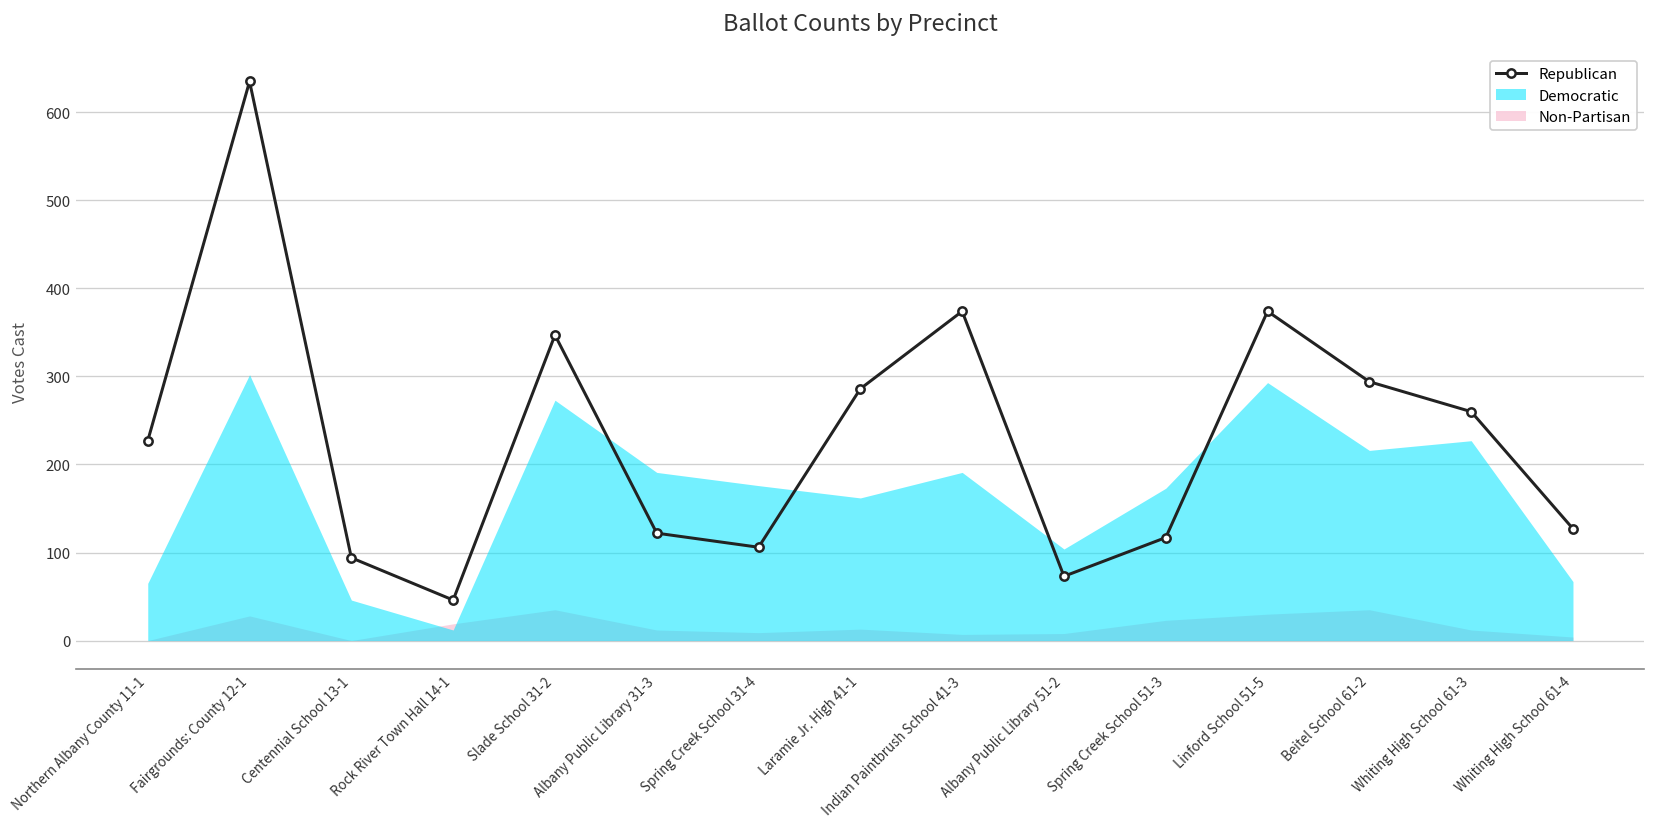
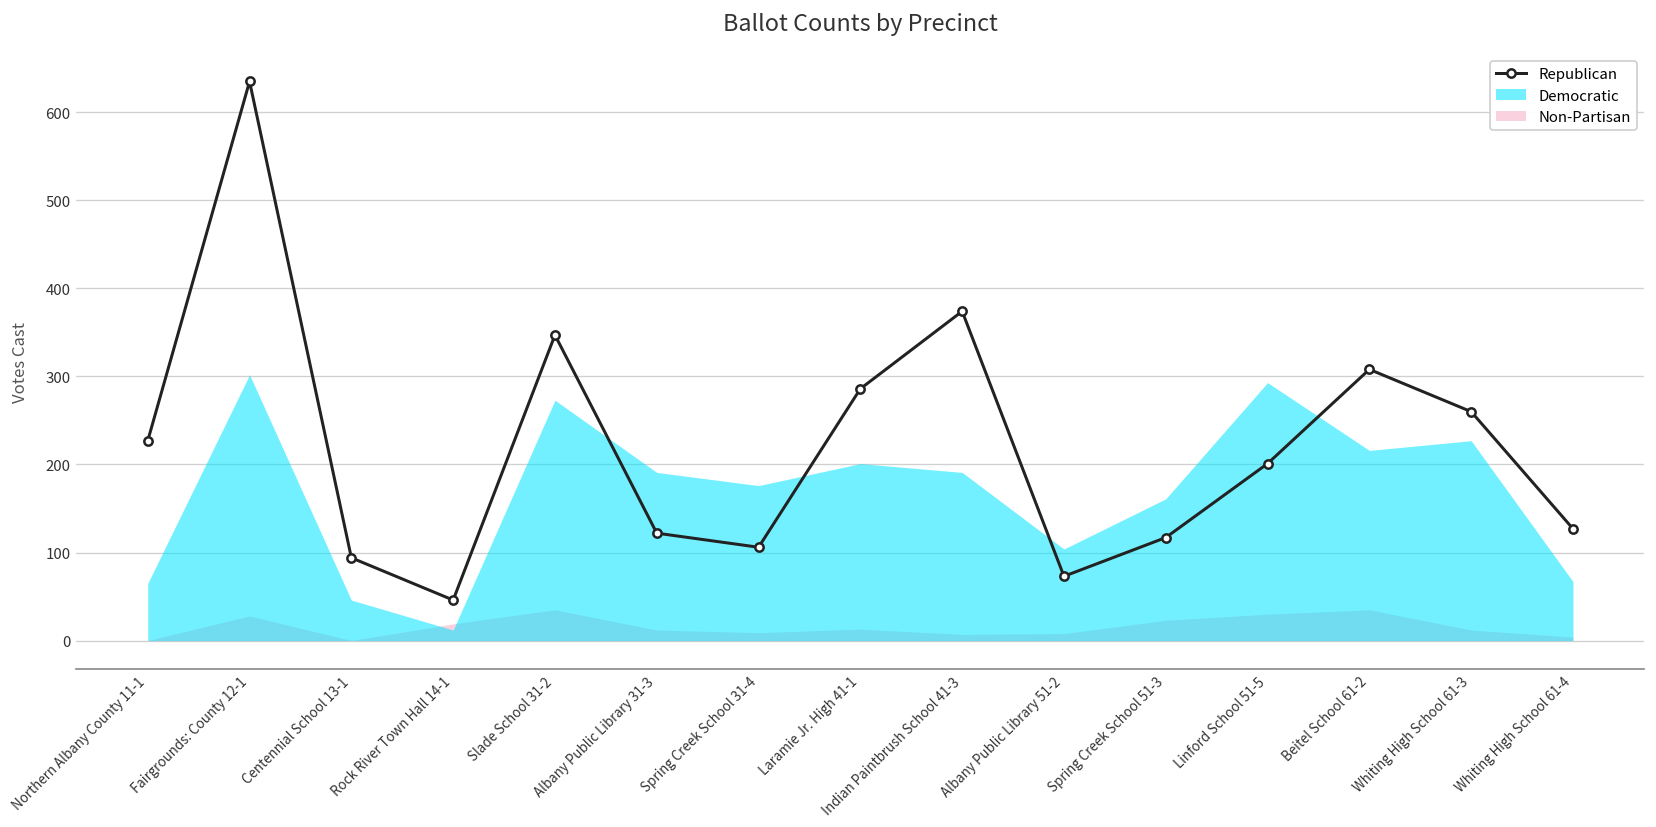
  {
    "Republican": {
      "Northern Albany County 11-1": 230,
      "Fairgrounds: County 12-1": 640,
      "Centennial School 13-1": 90,
      "Rock River Town Hall 14-1": 50,
      "Slade School 31-2": 350,
      "Albany Public Library 31-3": 120,
      "Spring Creek School 31-4": 110,
      "Laramie Jr. High 41-1": 290,
      "Indian Paintbrush School 41-3": 370,
      "Albany Public Library 51-2": 70,
      "Spring Creek School 51-3": 120,
-     "Linford School 51-5": 370,
-     "Beitel School 61-2": 290,
+     "Linford School 51-5": 200,
+     "Beitel School 61-2": 310,
      "Whiting High School 61-3": 260,
      "Whiting High School 61-4": 130
    },
    "Democratic": {
      "Northern Albany County 11-1": 70,
      "Fairgrounds: County 12-1": 300,
      "Centennial School 13-1": 50,
      "Rock River Town Hall 14-1": 10,
      "Slade School 31-2": 270,
      "Albany Public Library 31-3": 190,
      "Spring Creek School 31-4": 180,
-     "Laramie Jr. High 41-1": 160,
+     "Laramie Jr. High 41-1": 200,
      "Indian Paintbrush School 41-3": 190,
      "Albany Public Library 51-2": 100,
-     "Spring Creek School 51-3": 170,
+     "Spring Creek School 51-3": 160,
      "Linford School 51-5": 290,
      "Beitel School 61-2": 220,
      "Whiting High School 61-3": 230,
      "Whiting High School 61-4": 70
    },
    "Non-Partisan": {
      "Northern Albany County 11-1": 0,
      "Fairgrounds: County 12-1": 30,
      "Centennial School 13-1": 0,
      "Rock River Town Hall 14-1": 20,
      "Slade School 31-2": 40,
      "Albany Public Library 31-3": 10,
      "Spring Creek School 31-4": 10,
      "Laramie Jr. High 41-1": 10,
      "Indian Paintbrush School 41-3": 10,
      "Albany Public Library 51-2": 10,
      "Spring Creek School 51-3": 20,
      "Linford School 51-5": 30,
      "Beitel School 61-2": 40,
      "Whiting High School 61-3": 10,
      "Whiting High School 61-4": 0
    }
  }
